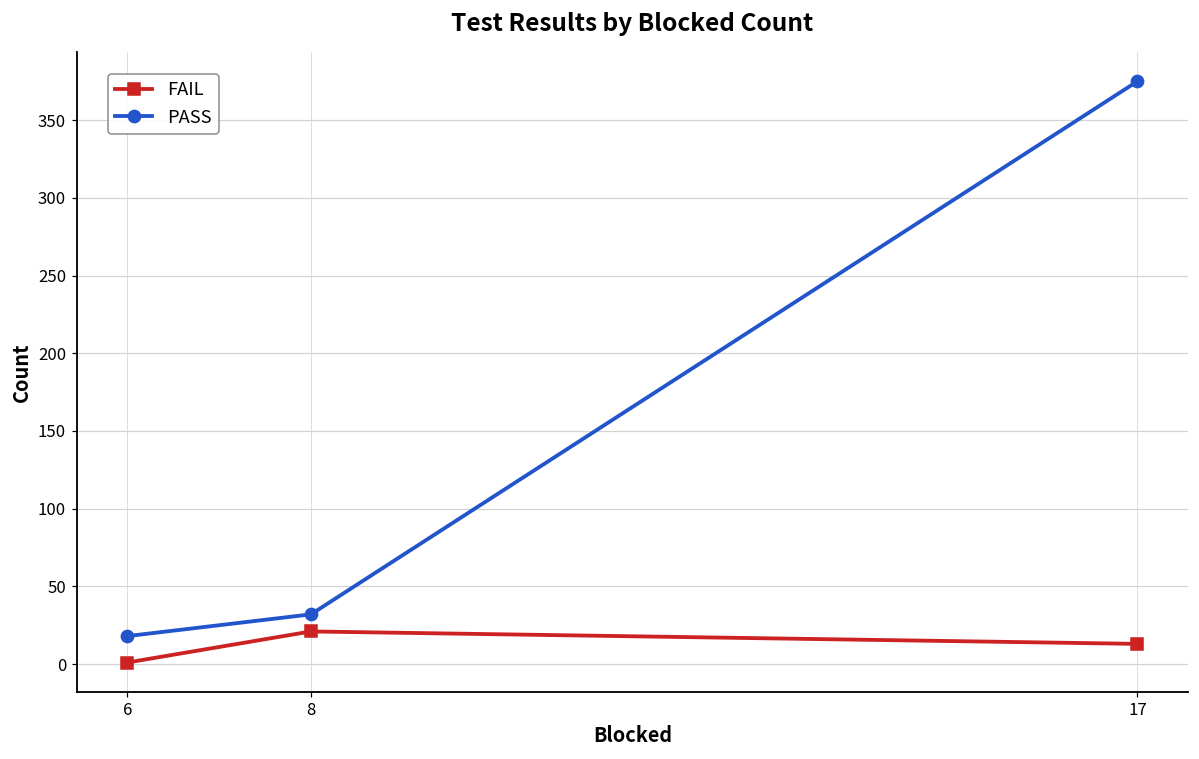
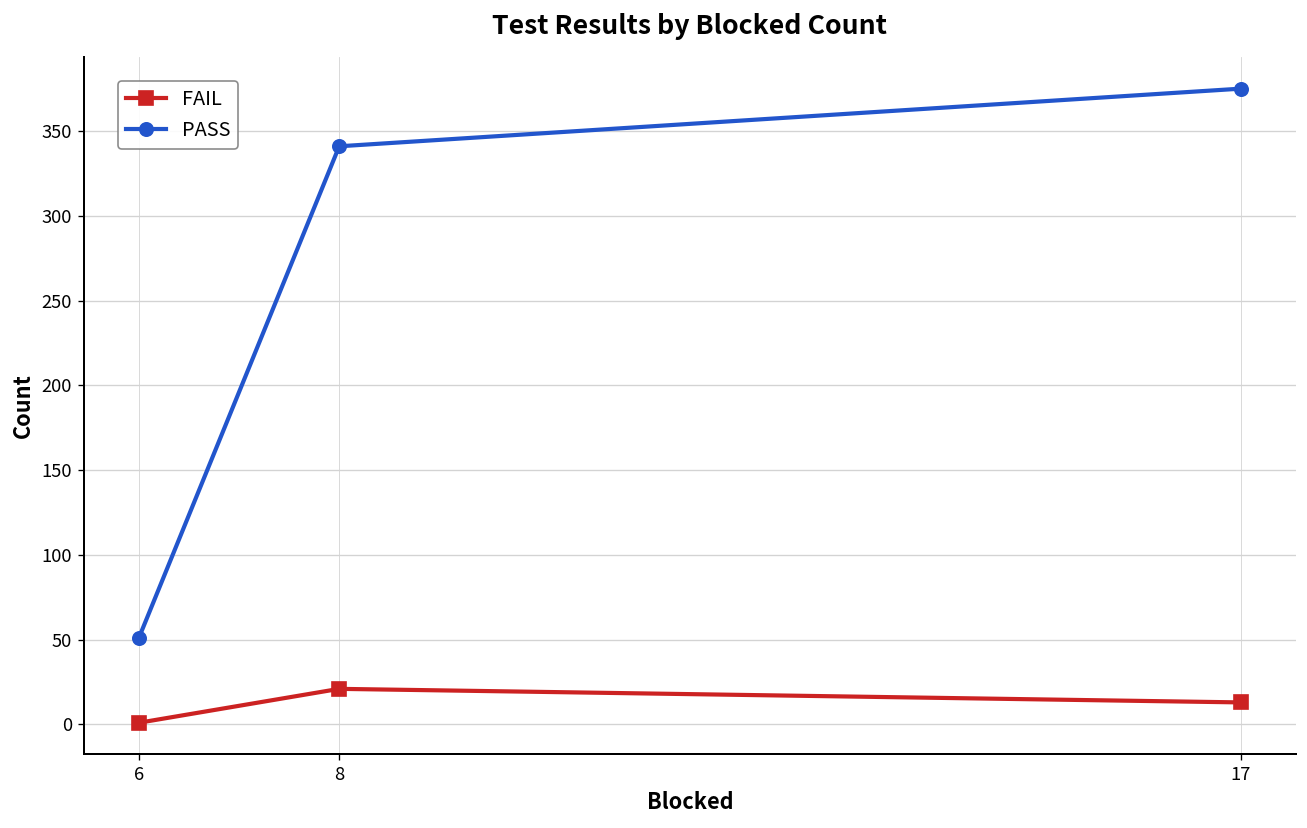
  {
    "FAIL": {
      "6": 1,
      "8": 21,
      "17": 13
    },
    "PASS": {
-     "6": 18,
-     "8": 32,
+     "6": 51,
+     "8": 341,
      "17": 375
    }
  }
